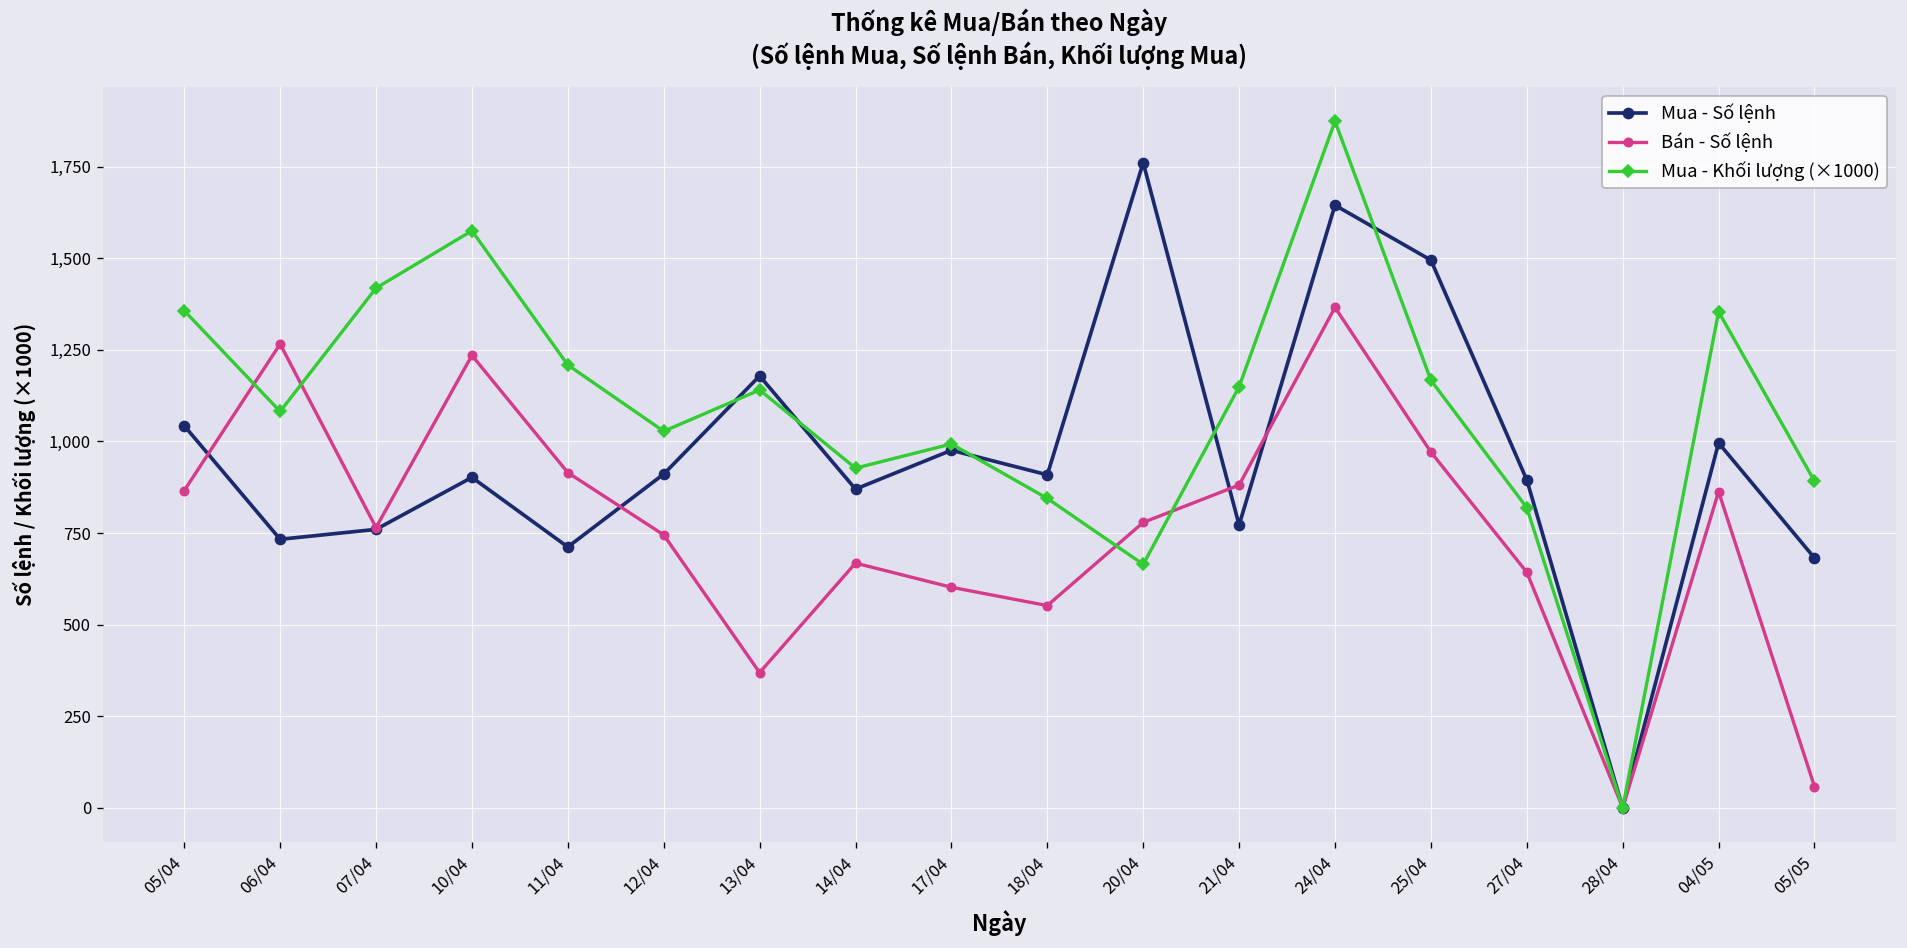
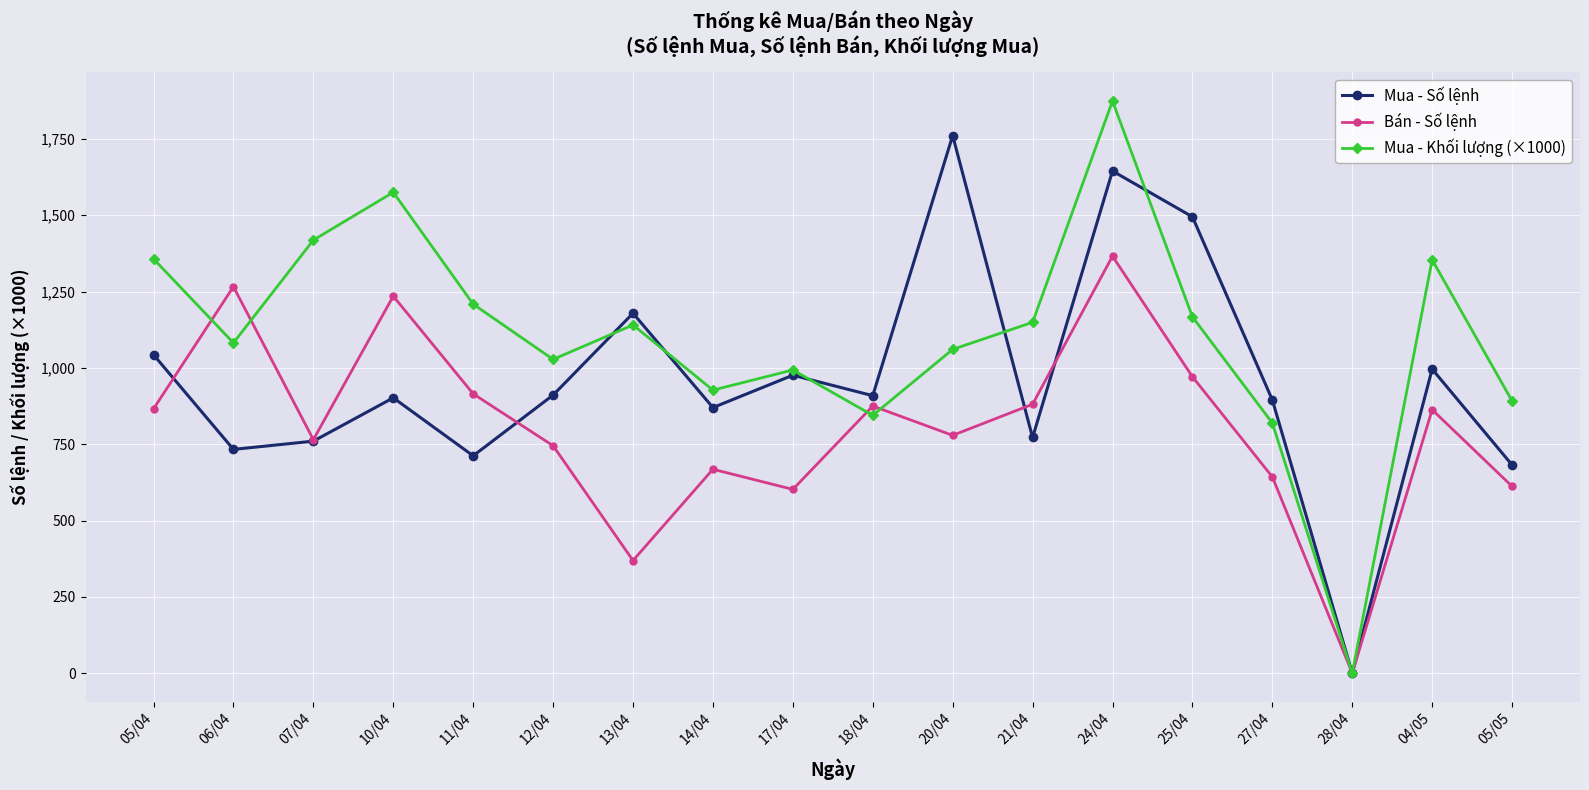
  {
    "Mua - Số lệnh": {
      "05/04": "1,040",
      "06/04": "730",
      "10/04": "900",
      "11/04": "710",
      "12/04": "910",
      "13/04": "1,180",
      "14/04": "870",
      "17/04": "980",
      "18/04": "910",
      "20/04": "1,760",
      "21/04": "770",
      "24/04": "1,650",
      "25/04": "1,500",
      "27/04": "900",
      "04/05": "1,000",
      "05/05": "680"
    },
    "Bán - Số lệnh": {
      "05/04": "870",
      "06/04": "1,270",
      "10/04": "1,240",
      "11/04": "920",
      "12/04": "750",
      "13/04": "370",
      "14/04": "670",
      "17/04": "600",
-     "18/04": "550",
+     "18/04": "880",
      "20/04": "780",
      "21/04": "880",
      "24/04": "1,370",
      "25/04": "970",
      "27/04": "640",
      "04/05": "860",
-     "05/05": "60"
+     "05/05": "610"
    },
    "Mua - Khối lượng (×1000)": {
      "05/04": "1,360",
      "06/04": "1,080",
      "07/04": "1,420",
      "10/04": "1,580",
      "11/04": "1,210",
      "12/04": "1,030",
      "13/04": "1,140",
      "14/04": "930",
      "17/04": "990",
      "18/04": "840",
-     "20/04": "660",
+     "20/04": "1,060",
      "21/04": "1,150",
      "24/04": "1,870",
      "25/04": "1,170",
      "27/04": "820",
      "04/05": "1,350",
      "05/05": "890"
    }
  }
